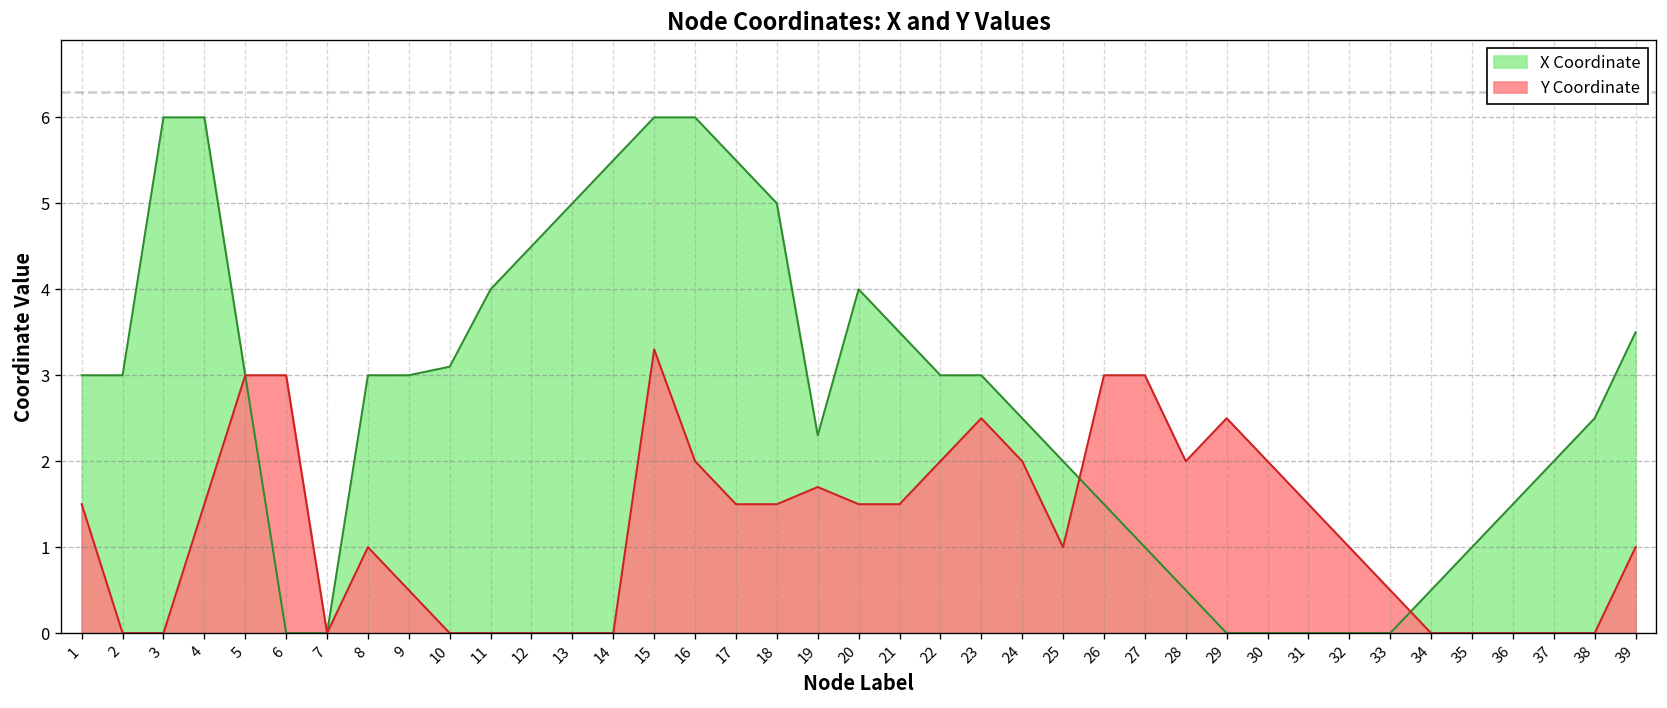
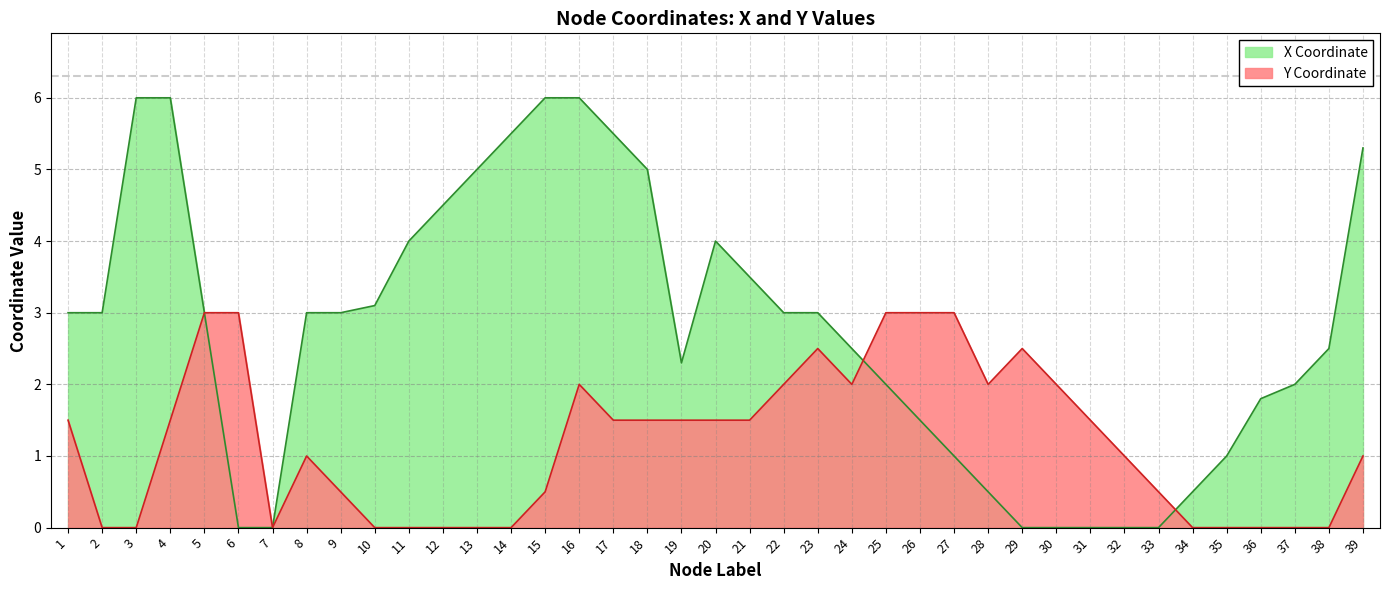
  {
    "X Coordinate": {
      "1": 3.0,
      "2": 3.0,
      "3": 6.0,
      "4": 6.0,
      "6": 0.0,
      "8": 3.0,
      "9": 3.0,
      "10": 3.1,
      "11": 4.0,
      "12": 4.5,
      "13": 5.0,
      "14": 5.5,
      "15": 6.0,
      "16": 6.0,
      "17": 5.5,
      "18": 5.0,
      "19": 2.3,
      "20": 4.0,
      "21": 3.5,
      "22": 3.0,
      "23": 3.0,
      "24": 2.5,
      "25": 2.0,
      "26": 1.5,
      "27": 1.0,
      "28": 0.5,
      "29": 0.0,
      "30": 0.0,
      "31": 0.0,
      "32": 0.0,
      "33": 0.0,
      "34": 0.5,
      "35": 1.0,
-     "36": 1.5,
+     "36": 1.8,
      "37": 2.0,
      "38": 2.5,
-     "39": 3.5
+     "39": 5.3
    },
    "Y Coordinate": {
      "1": 1.5,
      "2": 0.0,
      "3": 0.0,
      "4": 1.5,
      "6": 3.0,
      "8": 1.0,
      "9": 0.5,
      "10": 0.0,
      "11": 0.0,
      "12": 0.0,
      "13": 0.0,
      "14": 0.0,
-     "15": 3.3,
+     "15": 0.5,
      "16": 2.0,
      "17": 1.5,
      "18": 1.5,
-     "19": 1.7,
+     "19": 1.5,
      "20": 1.5,
      "21": 1.5,
      "22": 2.0,
      "23": 2.5,
      "24": 2.0,
-     "25": 1,
+     "25": 3,
      "26": 3.0,
      "27": 3.0,
      "28": 2.0,
      "29": 2.5,
      "30": 2.0,
      "31": 1.5,
      "32": 1.0,
      "33": 0.5,
      "34": 0.0,
      "35": 0.0,
      "36": 0.0,
      "37": 0.0,
      "38": 0.0,
      "39": 1.0
    }
  }
